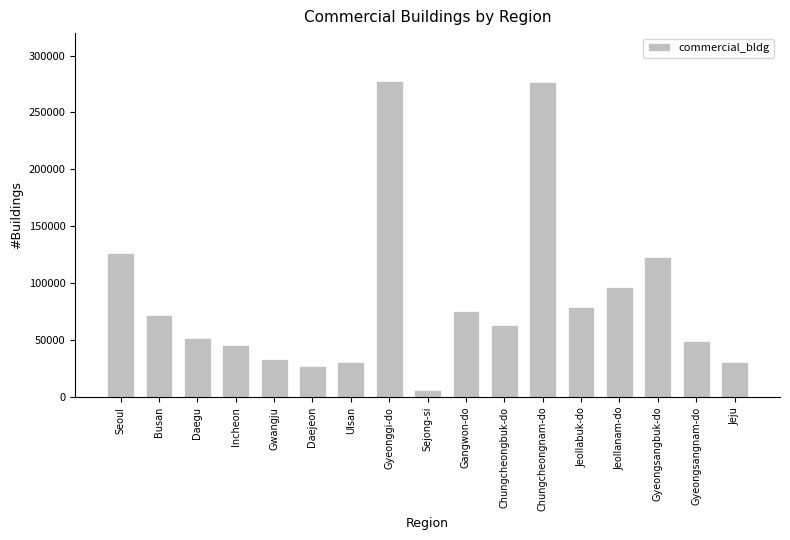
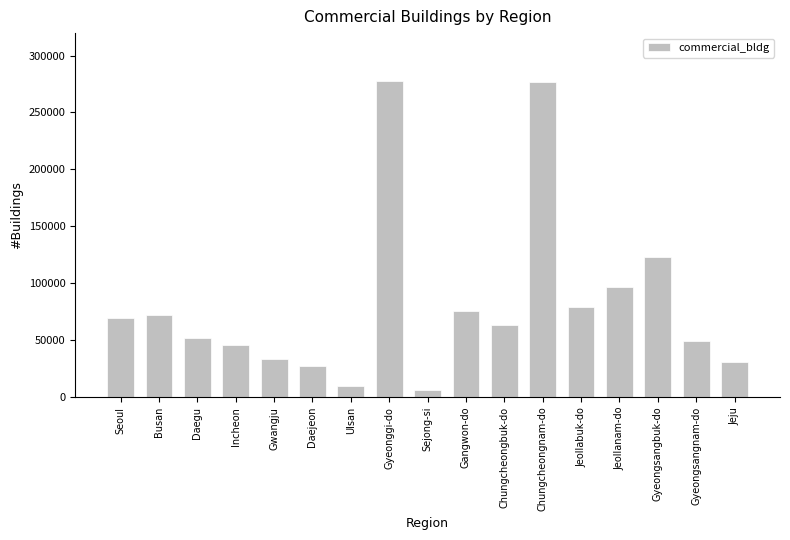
  {
-   "Seoul": 127000,
+   "Seoul": 70000,
    "Busan": 72000,
    "Daegu": 51000,
    "Incheon": 46000,
    "Gwangju": 33000,
    "Daejeon": 27000,
-   "Ulsan": 31000,
+   "Ulsan": 10000,
    "Gyeonggi-do": 278000,
    "Sejong-si": 6000,
    "Gangwon-do": 75000,
    "Chungcheongbuk-do": 64000,
    "Chungcheongnam-do": 277000,
    "Jeollabuk-do": 79000,
    "Jeollanam-do": 97000,
    "Gyeongsangbuk-do": 123000,
    "Gyeongsangnam-do": 49000,
    "Jeju": 31000
  }
